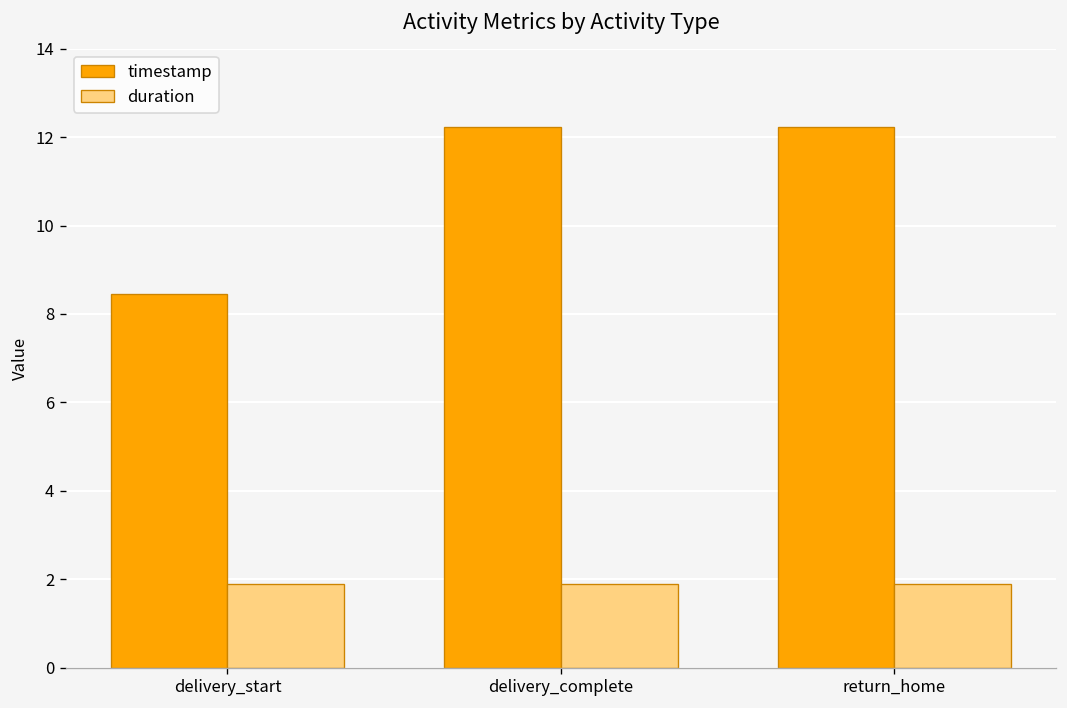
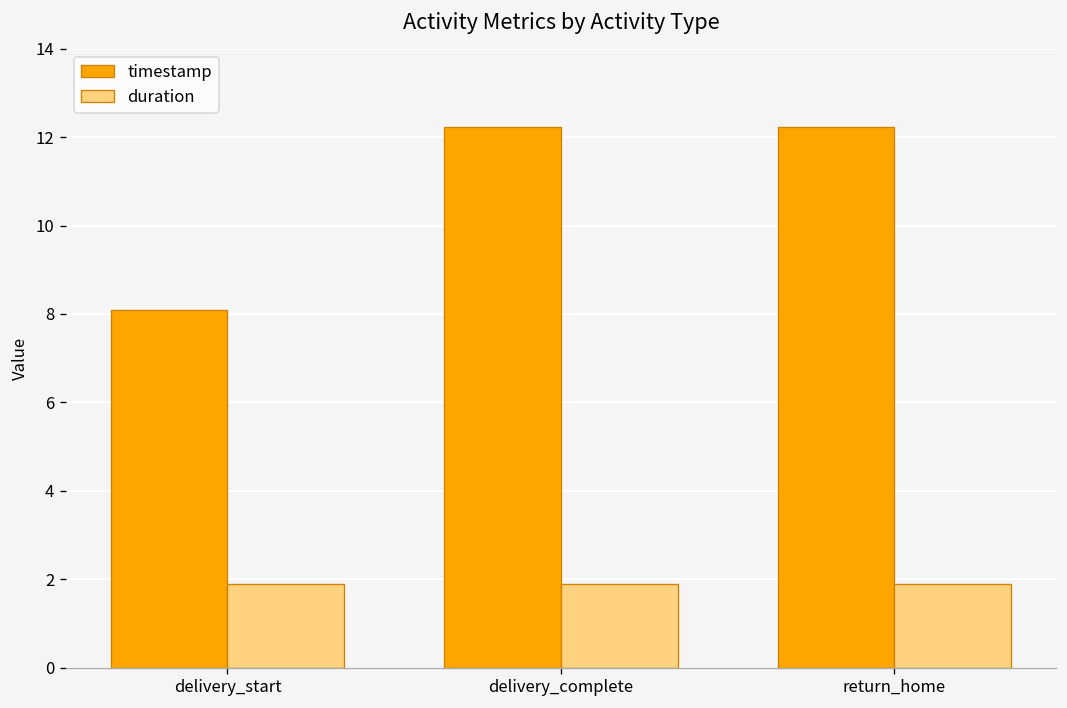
  {
    "timestamp": {
-     "delivery_start": 8.4,
+     "delivery_start": 8.1,
      "delivery_complete": 12.2,
      "return_home": 12.2
    },
    "duration": {
      "delivery_start": 1.9,
      "delivery_complete": 1.9,
      "return_home": 1.9
    }
  }
